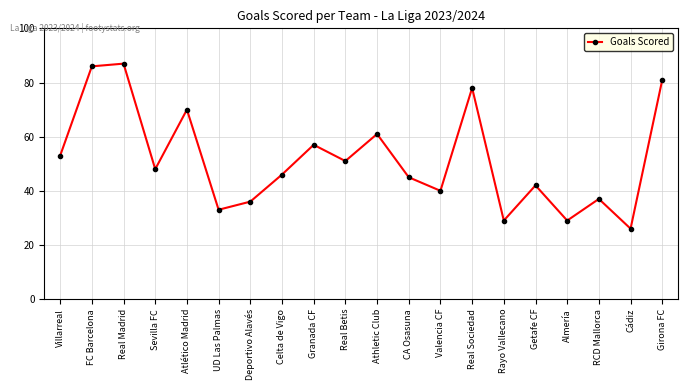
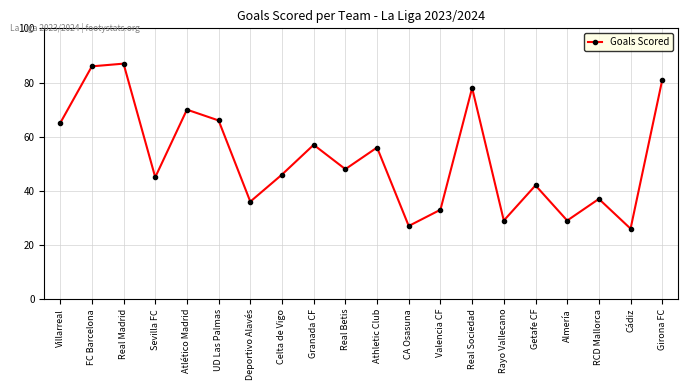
  {
-   "Villarreal": 53,
+   "Villarreal": 65,
    "FC Barcelona": 86,
    "Real Madrid": 87,
-   "Sevilla FC": 48,
+   "Sevilla FC": 45,
    "Atlético Madrid": 70,
-   "UD Las Palmas": 33,
+   "UD Las Palmas": 66,
    "Deportivo Alavés": 36,
    "Celta de Vigo": 46,
    "Granada CF": 57,
-   "Real Betis": 51,
-   "Athletic Club": 61,
-   "CA Osasuna": 45,
-   "Valencia CF": 40,
+   "Real Betis": 48,
+   "Athletic Club": 56,
+   "CA Osasuna": 27,
+   "Valencia CF": 33,
    "Real Sociedad": 78,
    "Rayo Vallecano": 29,
    "Getafe CF": 42,
    "Almería": 29,
    "RCD Mallorca": 37,
    "Cádiz": 26,
    "Girona FC": 81
  }
